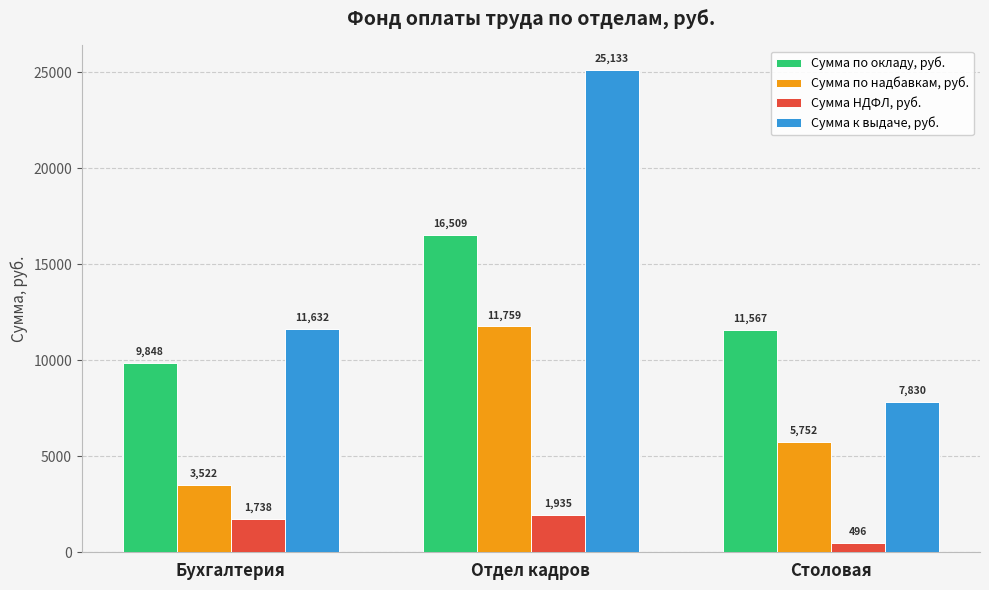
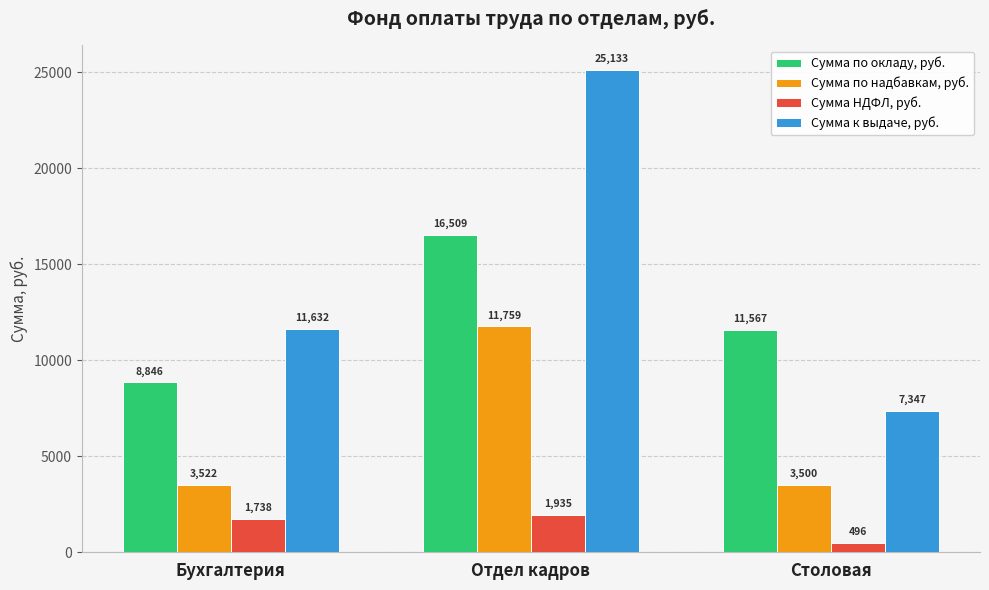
  {
    "Сумма по окладу, руб.": {
-     "Бухгалтерия": "9,848",
+     "Бухгалтерия": "8,846",
      "Отдел кадров": "16,509",
      "Столовая": "11,567"
    },
    "Сумма по надбавкам, руб.": {
      "Бухгалтерия": "3,522",
      "Отдел кадров": "11,759",
-     "Столовая": "5,752"
+     "Столовая": "3,500"
    },
    "Сумма НДФЛ, руб.": {
      "Бухгалтерия": "1,738",
      "Отдел кадров": "1,935",
      "Столовая": "496"
    },
    "Сумма к выдаче, руб.": {
      "Бухгалтерия": "11,632",
      "Отдел кадров": "25,133",
-     "Столовая": "7,830"
+     "Столовая": "7,347"
    }
  }
